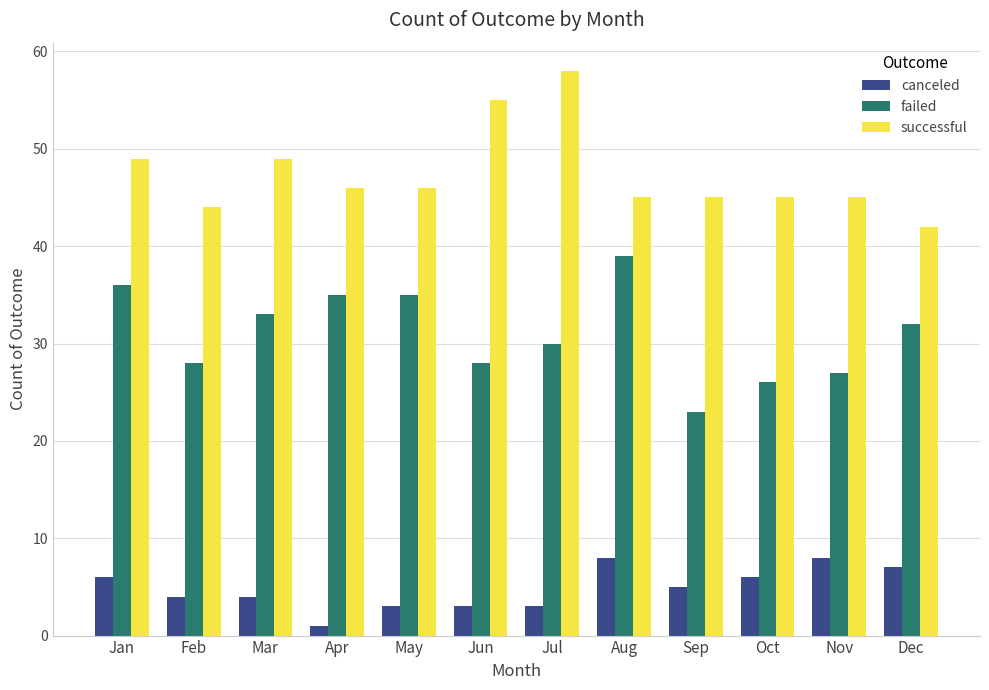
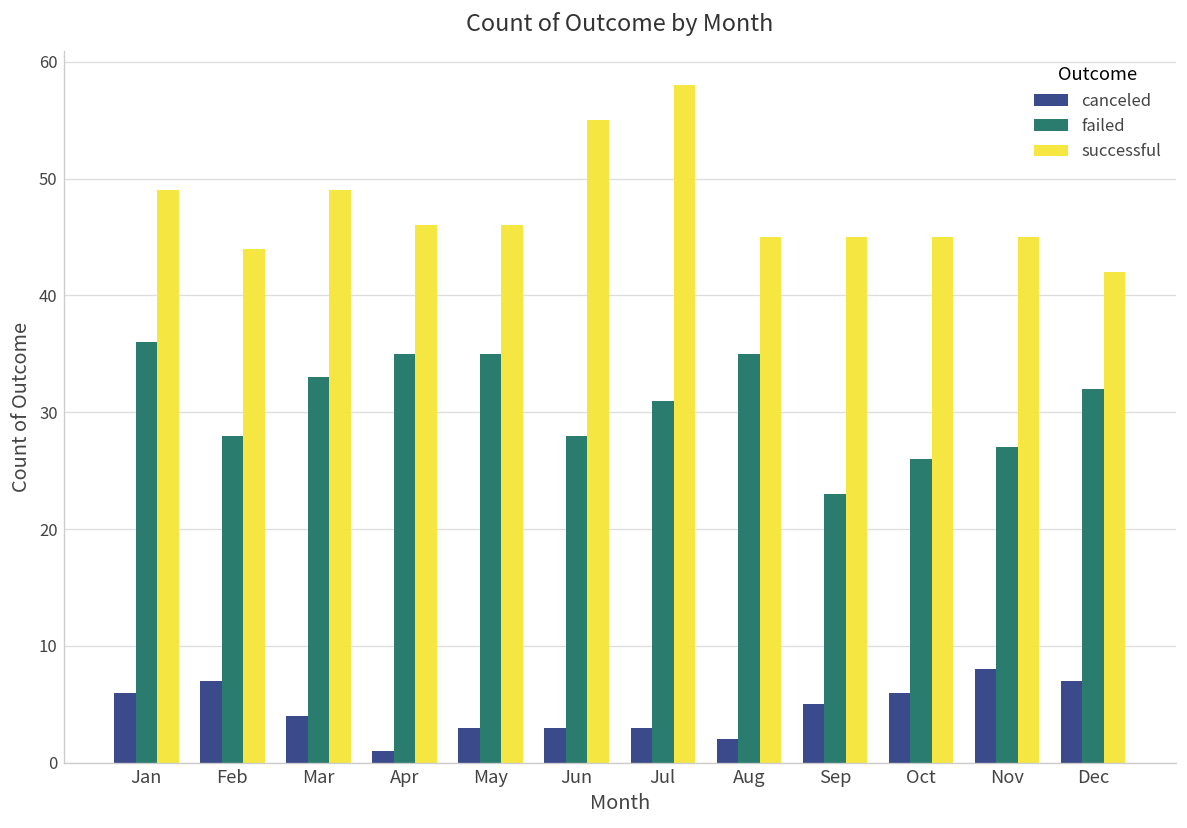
  {
    "canceled": {
      "Jan": 6,
-     "Feb": 4,
+     "Feb": 7,
      "Mar": 4,
      "Apr": 1,
      "May": 3,
      "Jun": 3,
      "Jul": 3,
-     "Aug": 8,
+     "Aug": 2,
      "Sep": 5,
      "Oct": 6,
      "Nov": 8,
      "Dec": 7
    },
    "failed": {
      "Jan": 36,
      "Feb": 28,
      "Mar": 33,
      "Apr": 35,
      "May": 35,
      "Jun": 28,
-     "Jul": 30,
-     "Aug": 39,
+     "Jul": 31,
+     "Aug": 35,
      "Sep": 23,
      "Oct": 26,
      "Nov": 27,
      "Dec": 32
    },
    "successful": {
      "Jan": 49,
      "Feb": 44,
      "Mar": 49,
      "Apr": 46,
      "May": 46,
      "Jun": 55,
      "Jul": 58,
      "Aug": 45,
      "Sep": 45,
      "Oct": 45,
      "Nov": 45,
      "Dec": 42
    }
  }
